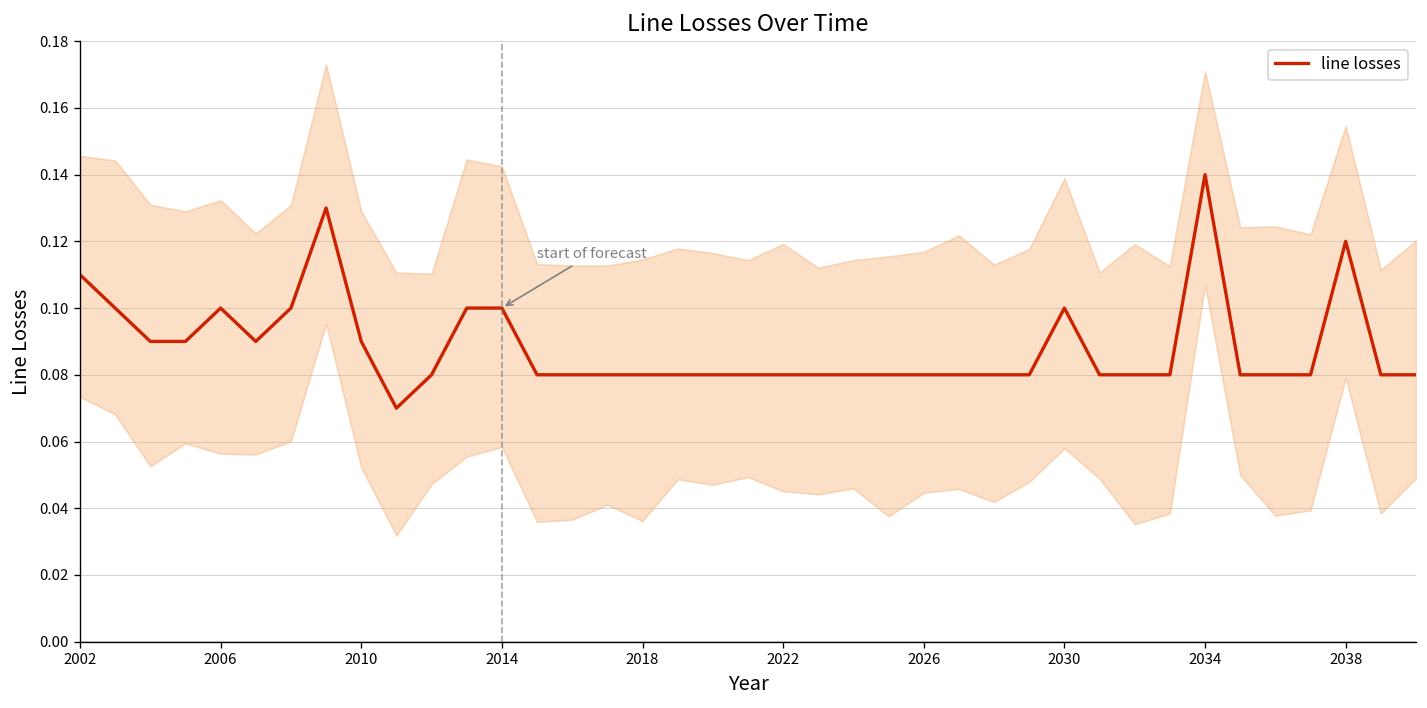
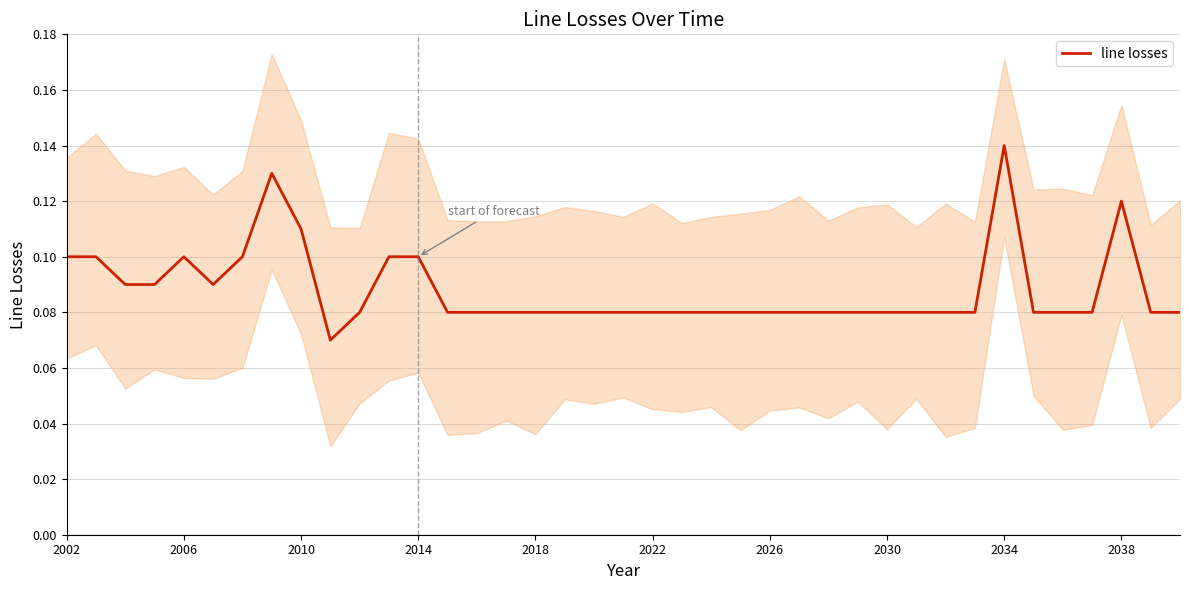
  {
    "line losses": {
-     "2002": 0.11,
+     "2002": 0.10,
      "2006": 0.10,
-     "2010": 0.09,
+     "2010": 0.11,
      "2014": 0.10,
      "2018": 0.08,
      "2022": 0.08,
      "2026": 0.08,
-     "2030": 0.10,
+     "2030": 0.08,
      "2034": 0.14,
      "2038": 0.12
    }
  }
